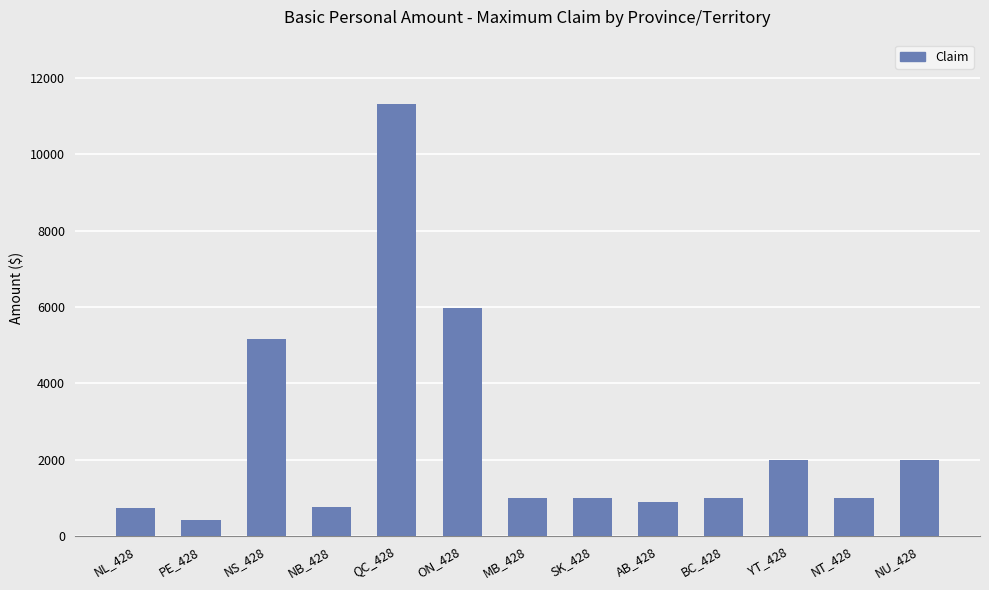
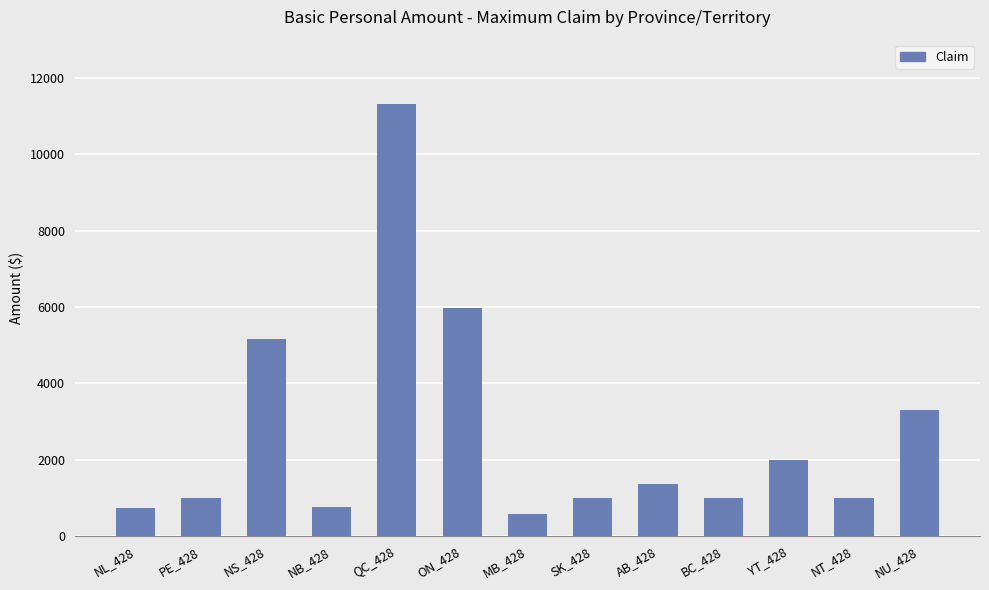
  {
    "NL_428": 700,
-   "PE_428": 400,
+   "PE_428": 1000,
    "NS_428": 5100,
    "NB_428": 800,
    "QC_428": 11300,
    "ON_428": 6000,
-   "MB_428": 1000,
+   "MB_428": 600,
    "SK_428": 1000,
-   "AB_428": 900,
+   "AB_428": 1400,
    "BC_428": 1000,
    "YT_428": 2000,
    "NT_428": 1000,
-   "NU_428": 2000
+   "NU_428": 3300
  }
